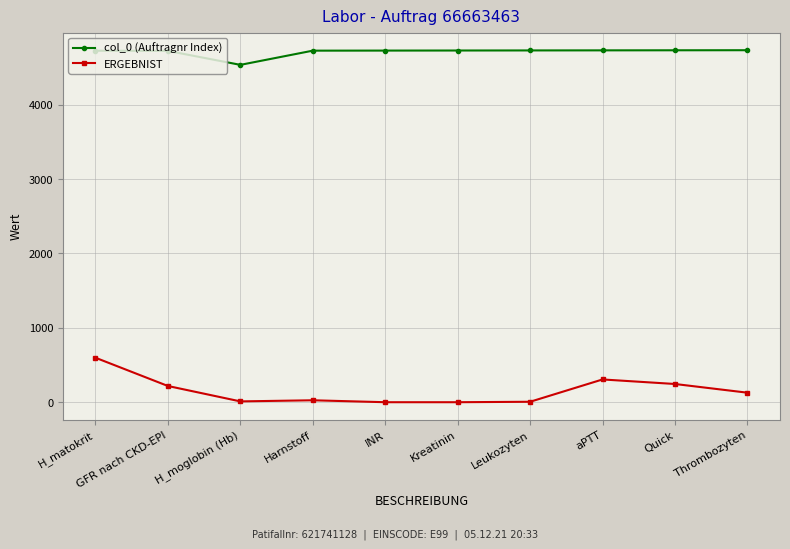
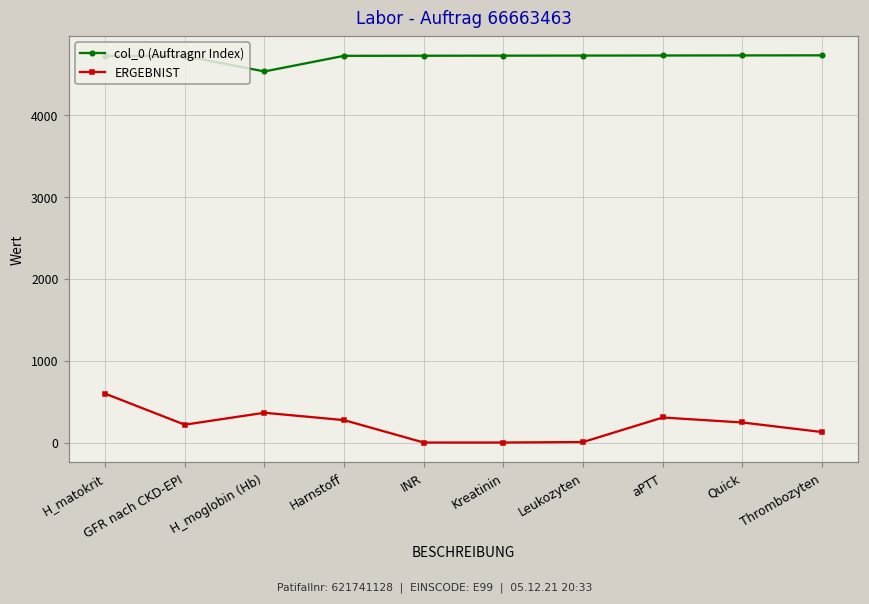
  {
    "col_0 (Auftragnr Index)": {
      "H_moglobin (Hb)": 4500,
      "Harnstoff": 4700,
      "INR": 4700,
      "Kreatinin": 4700,
      "Leukozyten": 4700,
      "aPTT": 4700,
      "Quick": 4700,
      "Thrombozyten": 4700
    },
    "ERGEBNIST": {
      "H_matokrit": 600,
      "GFR nach CKD-EPI": 200,
-     "H_moglobin (Hb)": 0,
-     "Harnstoff": 0,
+     "H_moglobin (Hb)": 400,
+     "Harnstoff": 300,
      "INR": 0,
      "Kreatinin": 0,
      "Leukozyten": 0,
      "aPTT": 300,
      "Quick": 200,
      "Thrombozyten": 100
    }
  }
